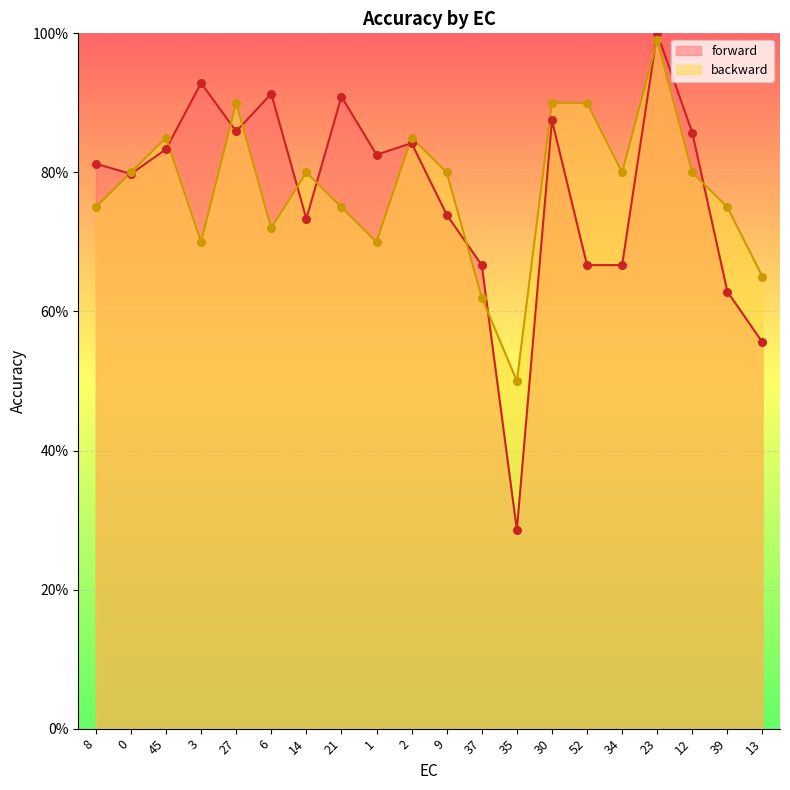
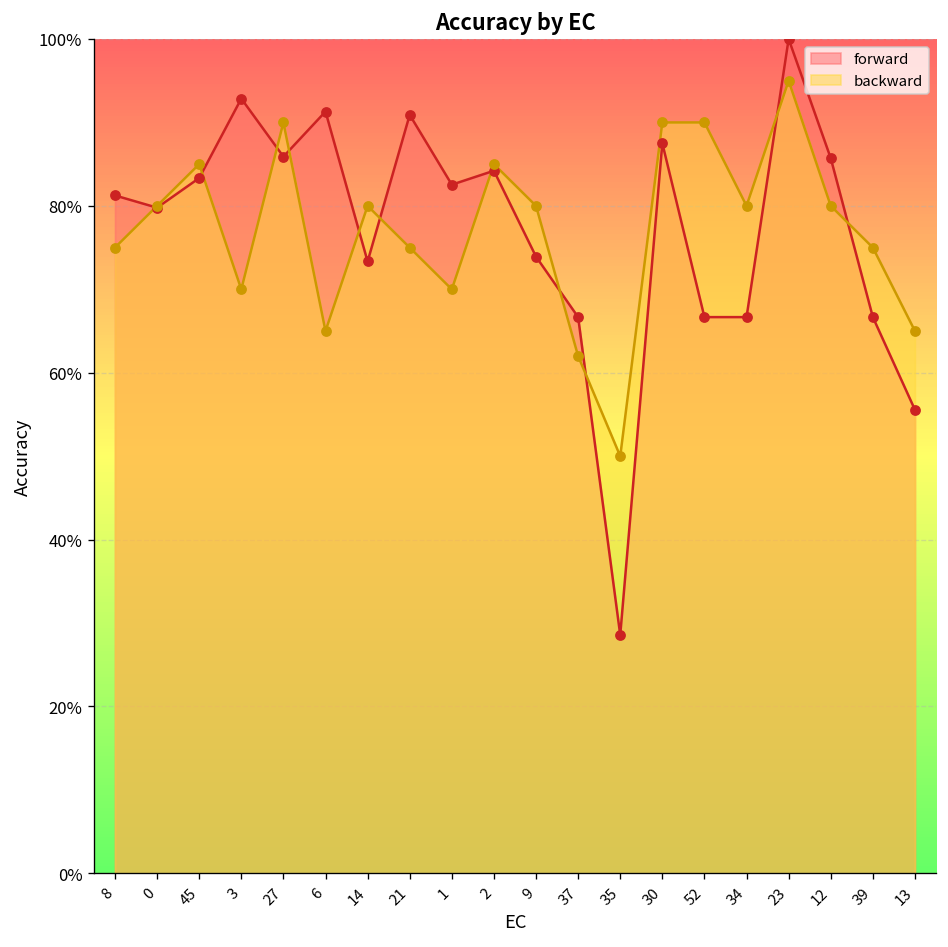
  {
    "forward": {
      "8": "81%",
      "45": "83%",
      "3": "93%",
      "27": "86%",
      "6": "91%",
      "14": "73%",
      "21": "91%",
      "1": "83%",
      "2": "84%",
      "9": "74%",
      "37": "67%",
      "35": "29%",
      "30": "88%",
      "52": "67%",
      "34": "67%",
      "23": "100%",
      "12": "86%",
-     "39": "63%",
+     "39": "67%",
      "13": "56%"
    },
    "backward": {
      "8": "75%",
      "45": "85%",
      "3": "70%",
      "27": "90%",
-     "6": "72%",
+     "6": "65%",
      "14": "80%",
      "21": "75%",
      "1": "70%",
      "2": "85%",
      "9": "80%",
      "37": "62%",
      "35": "50%",
      "30": "90%",
      "52": "90%",
      "34": "80%",
-     "23": "99%",
+     "23": "95%",
      "12": "80%",
      "39": "75%",
      "13": "65%"
    }
  }
